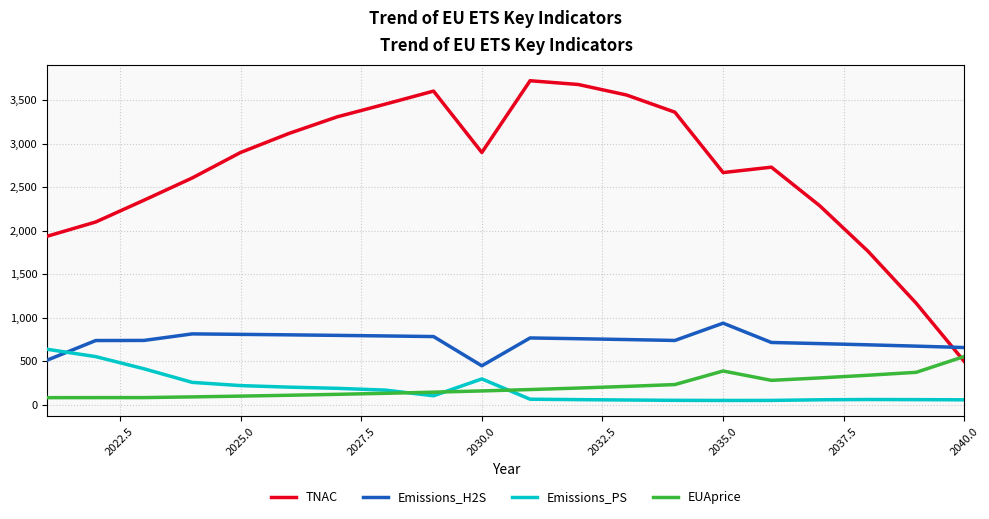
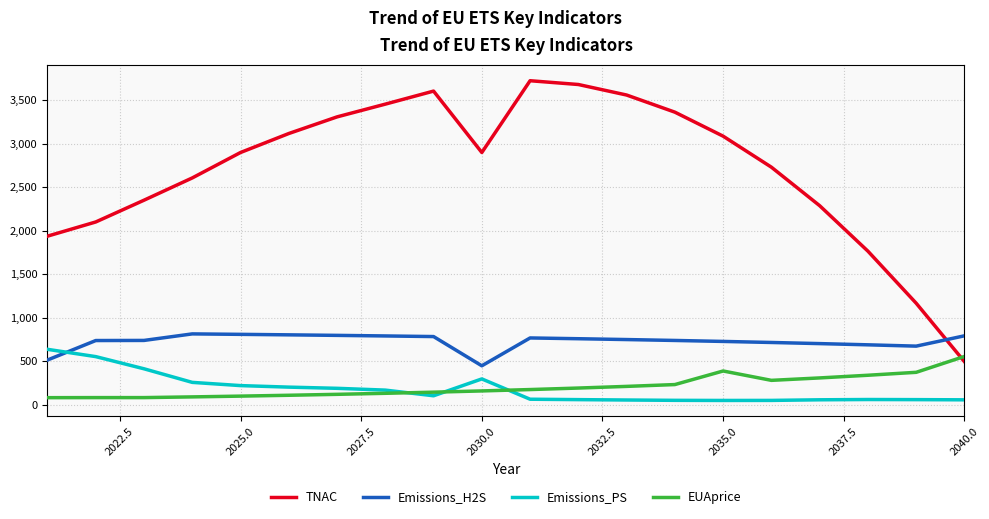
  {
    "TNAC": {
      "2025.0": "2,900",
      "2030.0": "2,900",
-     "2035.0": "2,700",
+     "2035.0": "3,100",
      "2040.0": "500"
    },
    "Emissions_H2S": {
      "2025.0": "800",
      "2030.0": "400",
-     "2035.0": "900",
-     "2040.0": "700"
+     "2035.0": "700",
+     "2040.0": "800"
    },
    "Emissions_PS": {
      "2025.0": "200",
      "2030.0": "300",
      "2035.0": "0",
      "2040.0": "100"
    },
    "EUAprice": {
      "2025.0": "100",
      "2030.0": "200",
      "2035.0": "400",
      "2040.0": "600"
    }
  }
